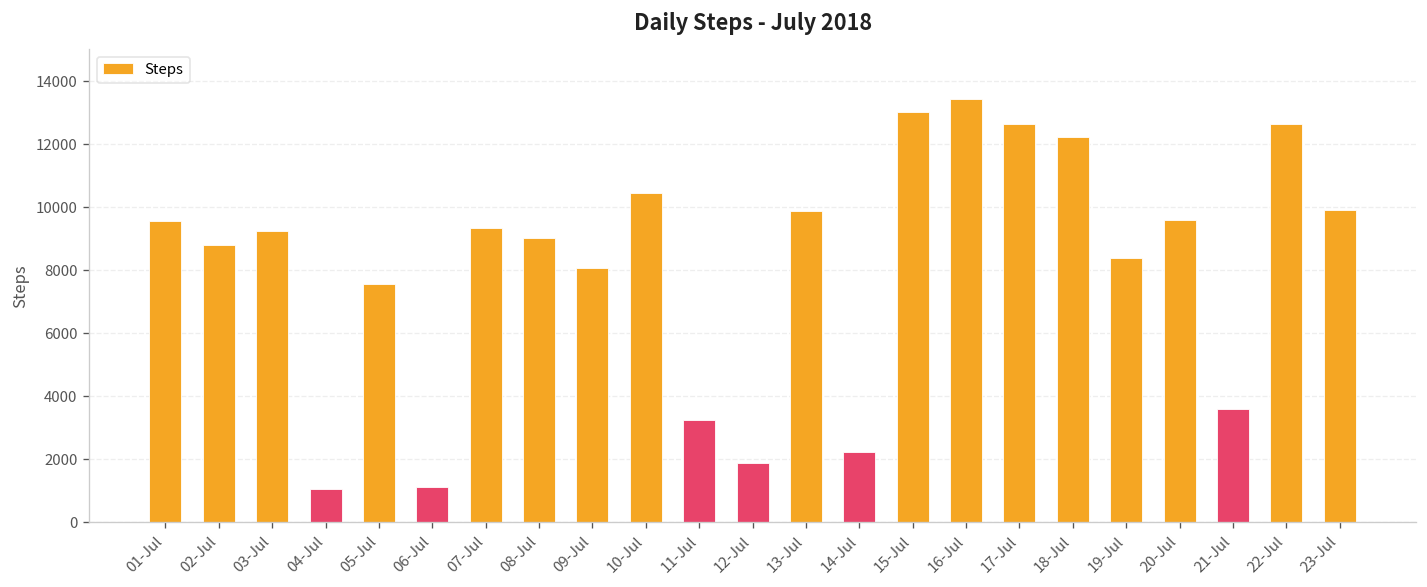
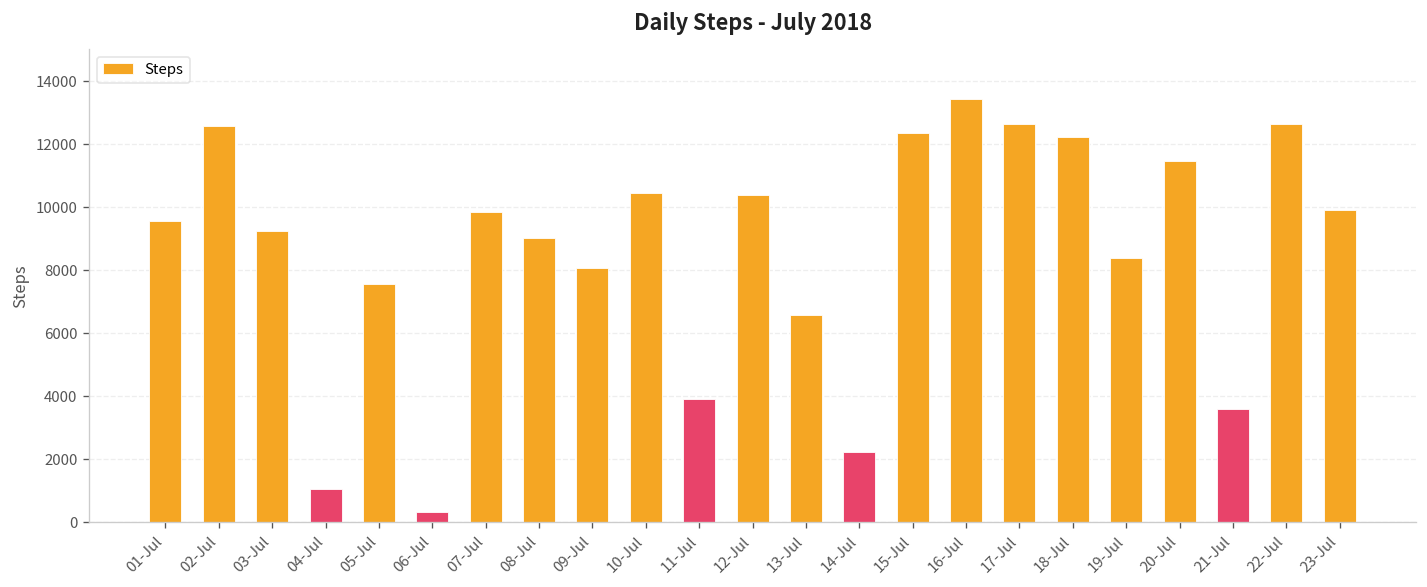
  {
    "01-Jul": 9500,
-   "02-Jul": 8800,
+   "02-Jul": 12600,
    "03-Jul": 9200,
    "04-Jul": 1000,
    "05-Jul": 7500,
-   "06-Jul": 1100,
-   "07-Jul": 9300,
+   "06-Jul": 300,
+   "07-Jul": 9800,
    "08-Jul": 9000,
    "09-Jul": 8100,
    "10-Jul": 10400,
-   "11-Jul": 3200,
-   "12-Jul": 1900,
-   "13-Jul": 9800,
+   "11-Jul": 3900,
+   "12-Jul": 10400,
+   "13-Jul": 6600,
    "14-Jul": 2200,
-   "15-Jul": 13000,
+   "15-Jul": 12300,
    "16-Jul": 13400,
    "17-Jul": 12600,
    "18-Jul": 12200,
    "19-Jul": 8400,
-   "20-Jul": 9600,
+   "20-Jul": 11400,
    "21-Jul": 3600,
    "22-Jul": 12600,
    "23-Jul": 9900
  }
